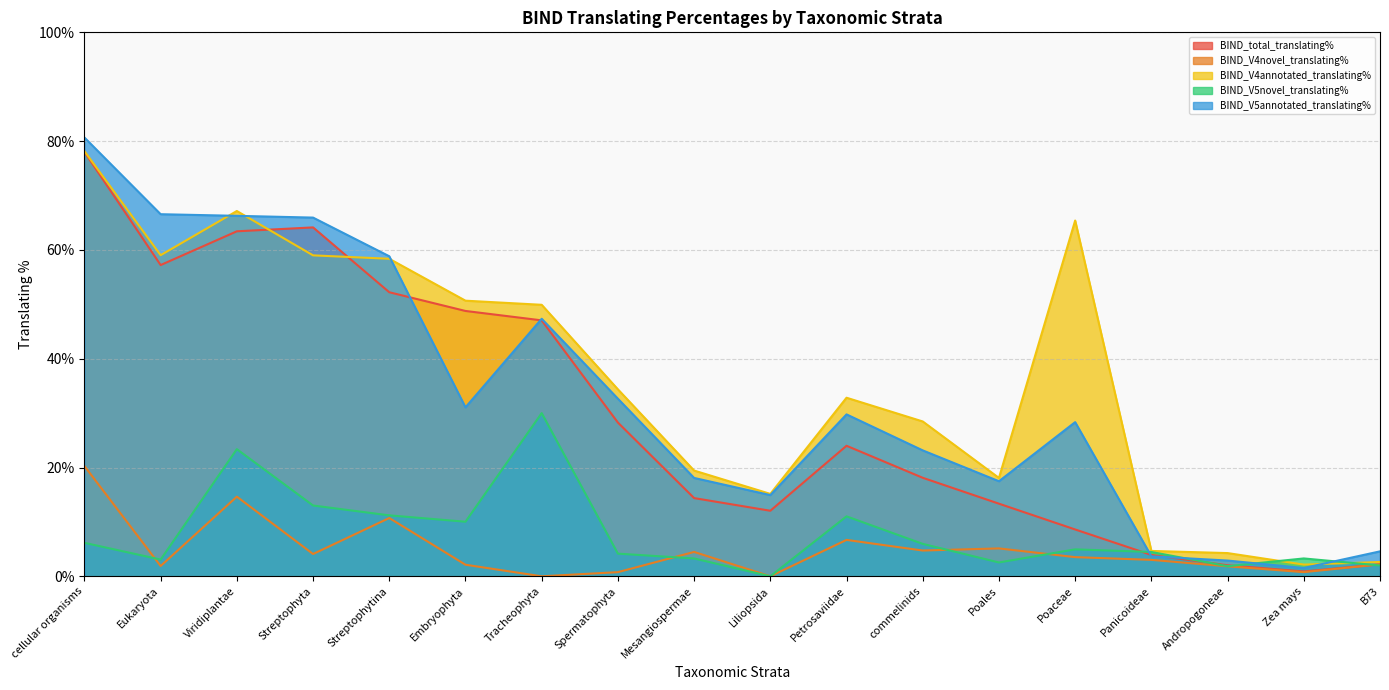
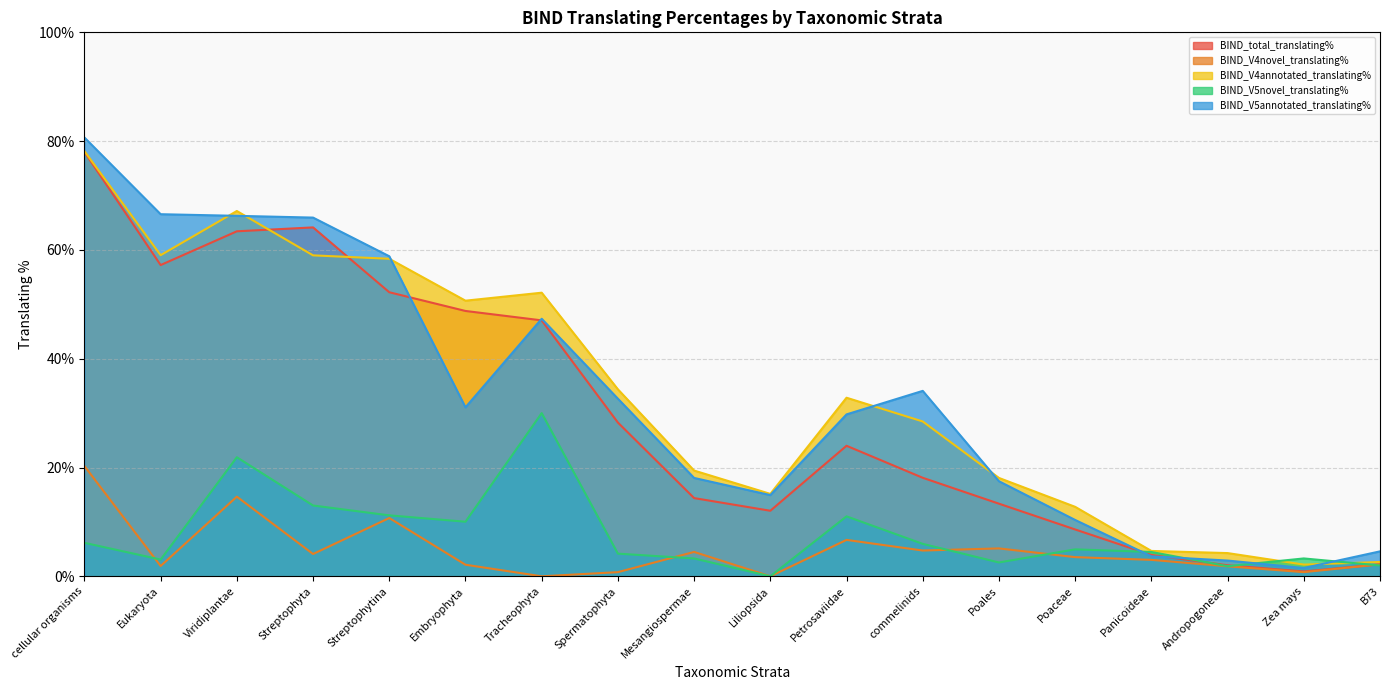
  {
    "BIND_V4annotated_translating%": {
      "Eukaryota": "59%",
      "Viridiplantae": "67%",
      "Streptophyta": "59%",
      "Embryophyta": "51%",
-     "Tracheophyta": "50%",
+     "Tracheophyta": "52%",
      "Spermatophyta": "34%",
      "Mesangiospermae": "19%",
      "Petrosaviidae": "33%",
      "commelinids": "28%",
      "Poales": "18%",
-     "Poaceae": "65%",
+     "Poaceae": "13%",
      "Andropogoneae": "4%",
      "Zea mays": "2%"
    },
    "BIND_V5novel_translating%": {
      "cellular organisms": "6%",
      "Eukaryota": "3%",
-     "Viridiplantae": "23%",
+     "Viridiplantae": "22%",
      "Streptophyta": "13%",
      "Streptophytina": "11%",
      "Embryophyta": "10%",
      "Tracheophyta": "30%",
      "Spermatophyta": "4%",
      "Mesangiospermae": "3%",
      "Petrosaviidae": "11%",
      "commelinids": "6%",
      "Poales": "3%",
      "Poaceae": "5%",
      "Zea mays": "3%"
    },
    "BIND_V5annotated_translating%": {
      "cellular organisms": "81%",
      "Eukaryota": "67%",
      "Viridiplantae": "66%",
      "Streptophyta": "66%",
      "Embryophyta": "31%",
      "Spermatophyta": "33%",
      "Mesangiospermae": "18%",
      "Petrosaviidae": "30%",
-     "commelinids": "23%",
+     "commelinids": "34%",
      "Poales": "17%",
-     "Poaceae": "28%",
+     "Poaceae": "10%",
      "Andropogoneae": "3%",
      "Zea mays": "2%",
      "B73": "5%"
    }
  }
